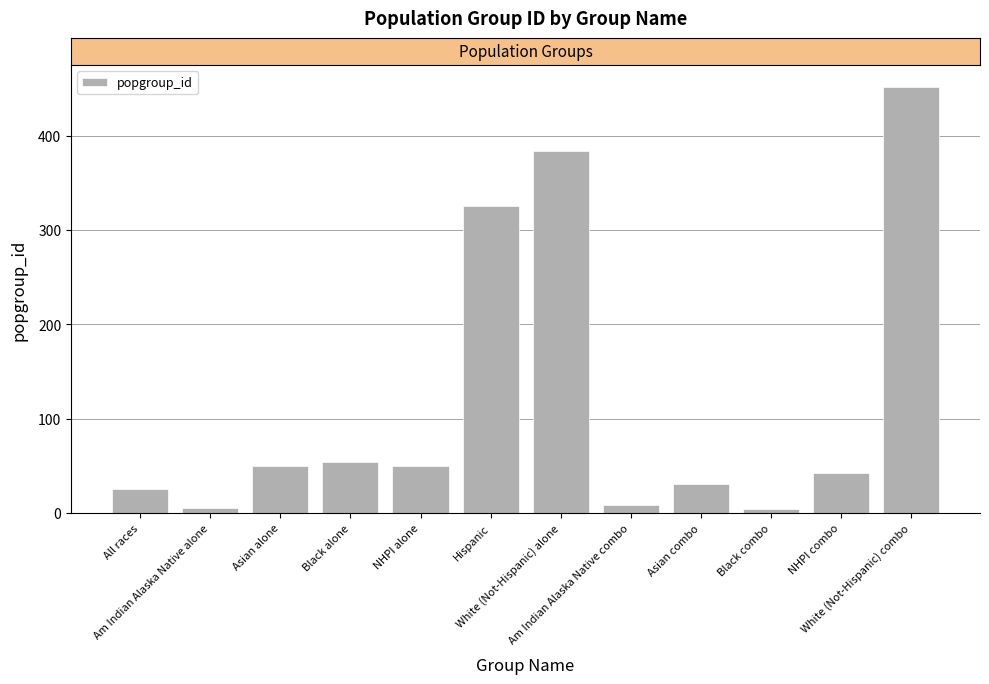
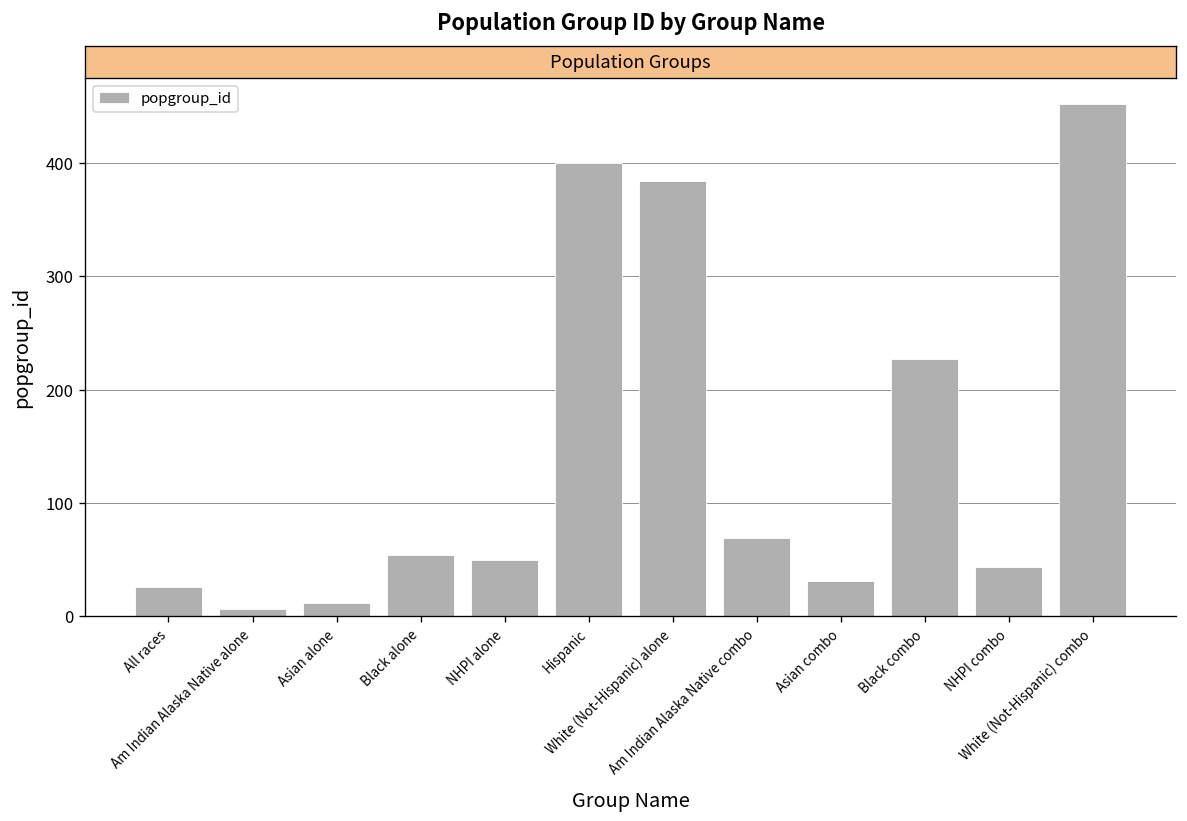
  {
    "All races": 30,
    "Am Indian Alaska Native alone": 10,
-   "Asian alone": 50,
+   "Asian alone": 10,
    "Black alone": 50,
    "NHPI alone": 50,
-   "Hispanic": 330,
+   "Hispanic": 400,
    "White (Not-Hispanic) alone": 380,
-   "Am Indian Alaska Native combo": 10,
+   "Am Indian Alaska Native combo": 70,
    "Asian combo": 30,
-   "Black combo": 10,
+   "Black combo": 230,
    "NHPI combo": 40,
    "White (Not-Hispanic) combo": 450
  }
